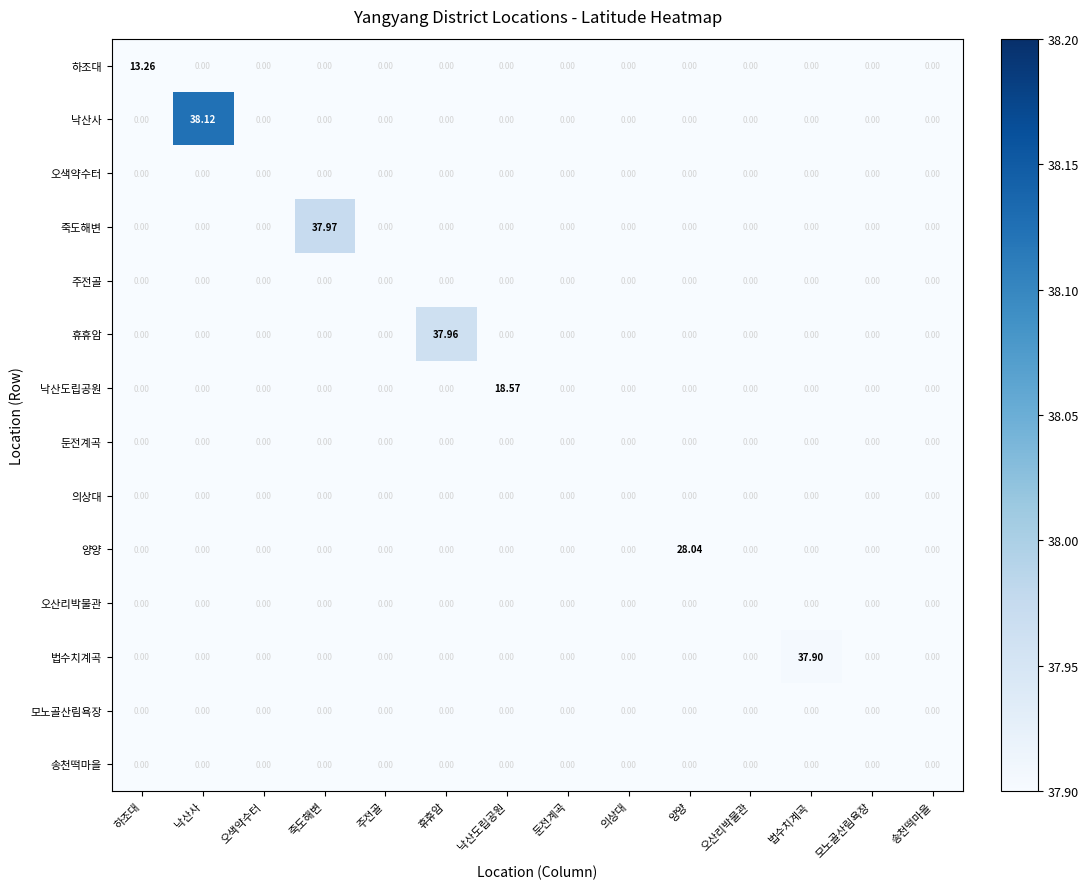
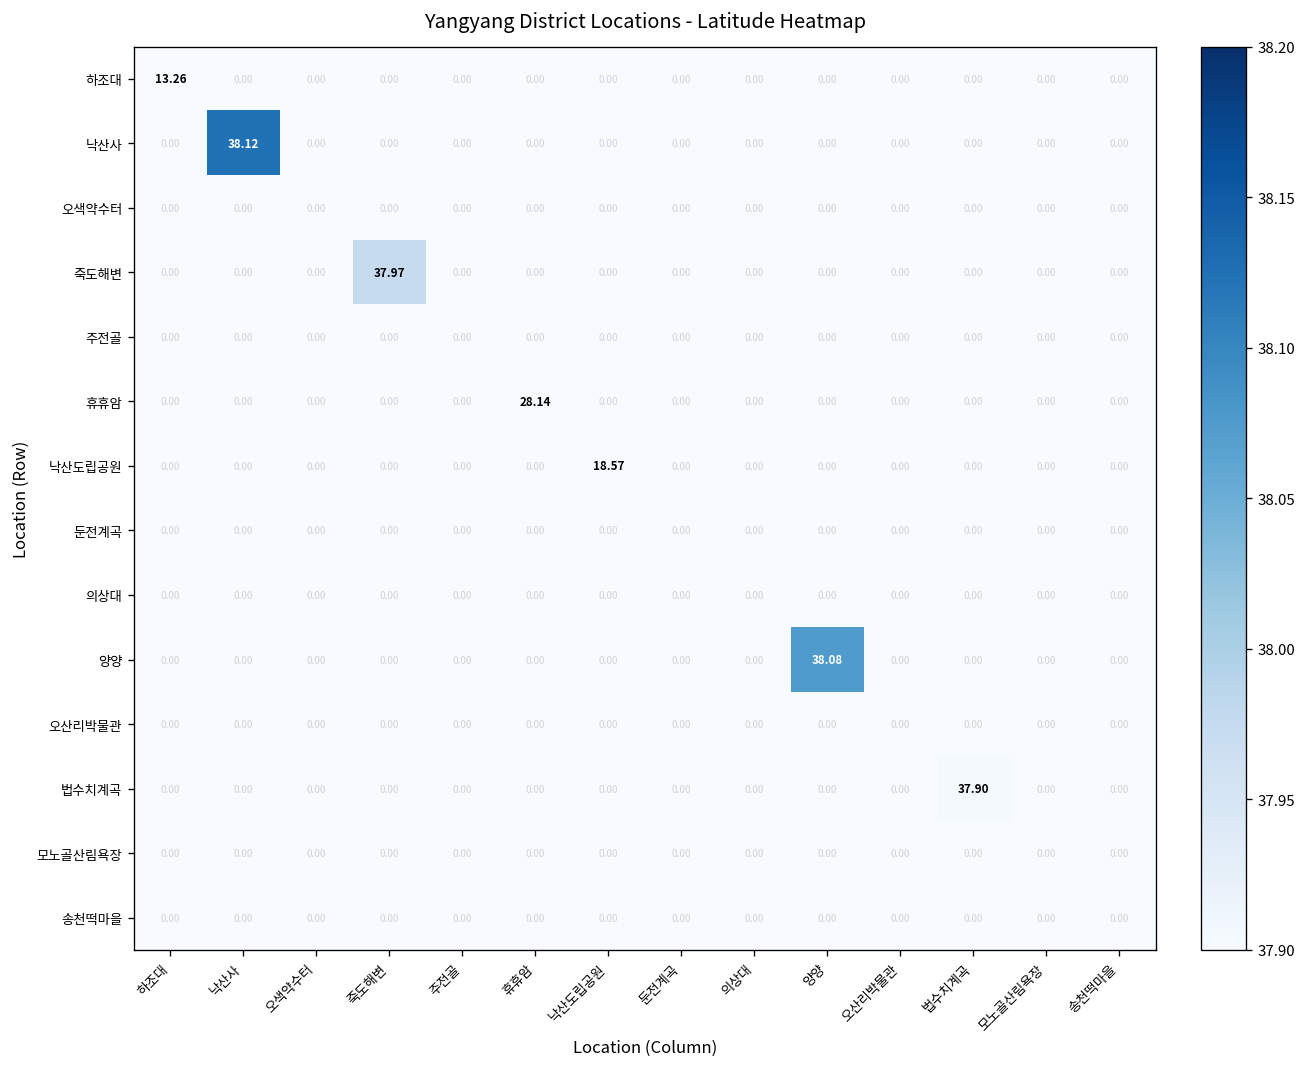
  {
    "하조대": {
      "하조대": 13.26
    },
    "낙산사": {
      "낙산사": 38.12
    },
    "죽도해변": {
      "죽도해변": 37.97
    },
    "휴휴암": {
-     "휴휴암": 37.96
+     "휴휴암": 28.14
    },
    "낙산도립공원": {
      "낙산도립공원": 18.57
    },
    "양양": {
-     "양양": 28.04
+     "양양": 38.08
    },
    "법수치계곡": {
      "법수치계곡": 37.90
    }
  }
